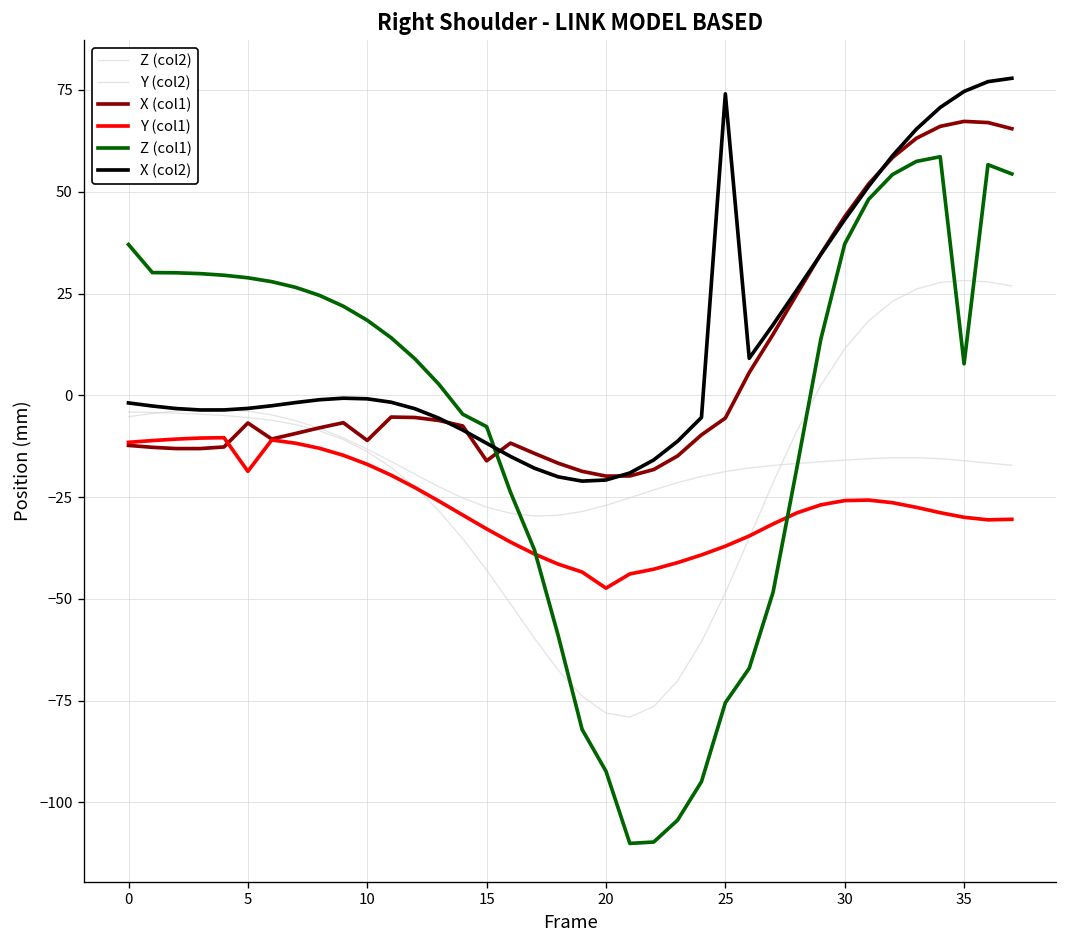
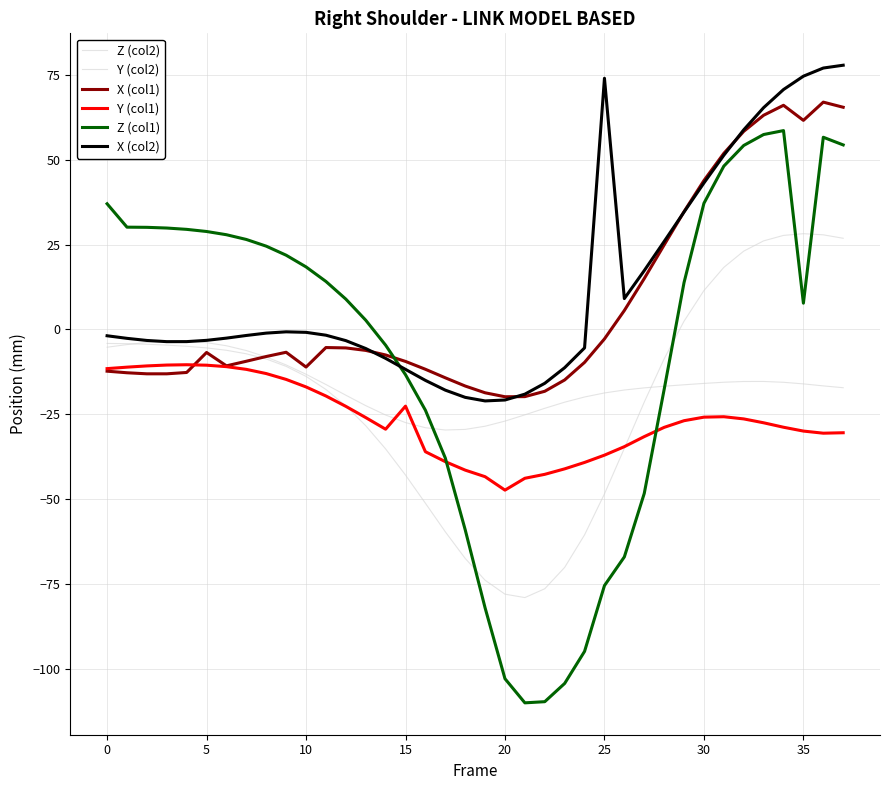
  {
    "X (col1)": {
      "0": -12,
      "5": -7,
      "10": -11,
-     "15": -16,
+     "15": -9,
      "20": -20,
-     "25": -6,
-     "35": 67
+     "25": -3,
+     "35": 62
    },
    "Y (col1)": {
      "0": -12,
-     "5": -19,
+     "5": -11,
      "10": -17,
-     "15": -33,
+     "15": -23,
      "20": -47,
      "25": -37,
      "30": -26,
      "35": -30
    },
    "Z (col1)": {
      "0": 37,
      "5": 29,
      "10": 18,
-     "15": -8,
-     "20": -92,
+     "15": -13,
+     "20": -103,
      "25": -76,
      "30": 37,
      "35": 8
    },
    "X (col2)": {
      "0": -2,
      "10": -1,
      "15": -12,
      "20": -21,
      "25": 74,
      "35": 75
    }
  }
